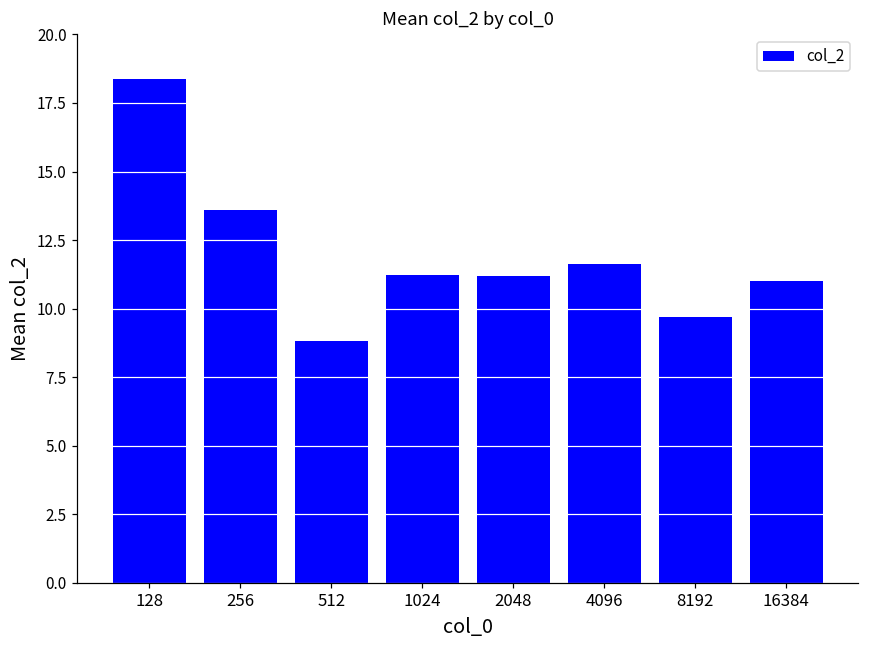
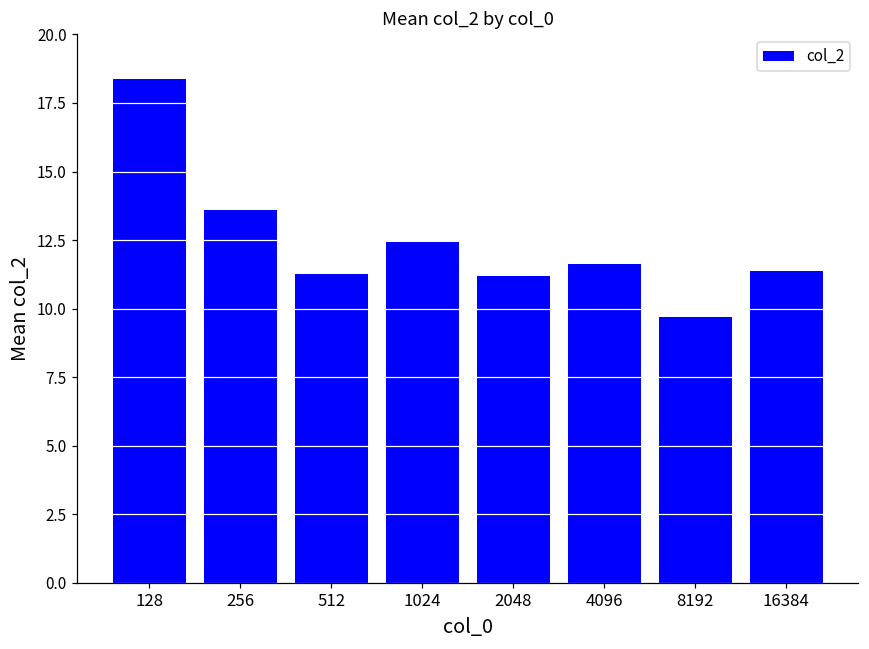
  {
    "128": 18.4,
    "256": 13.6,
-   "512": 8.8,
-   "1024": 11.2,
+   "512": 11.3,
+   "1024": 12.4,
    "2048": 11.2,
    "4096": 11.6,
    "8192": 9.7,
-   "16384": 11.0
+   "16384": 11.4
  }
